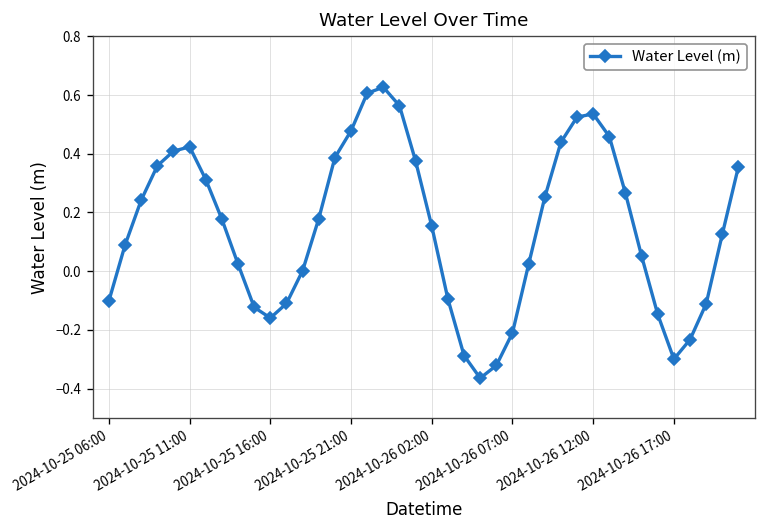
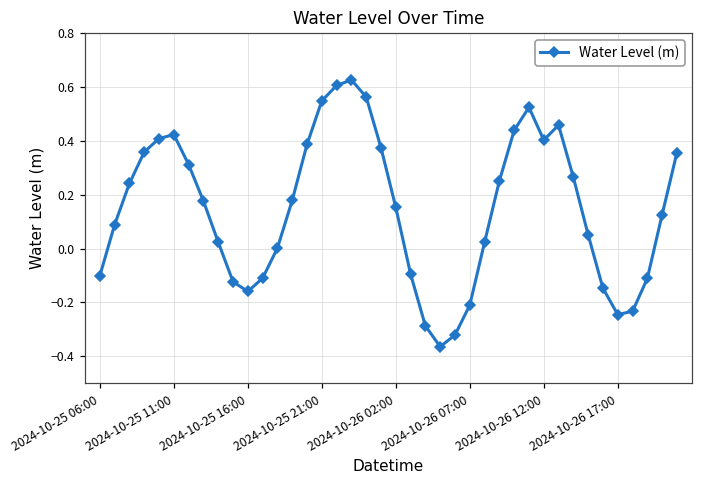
  {
    "2024-10-25 06:00": -0.10,
    "2024-10-25 11:00": 0.42,
    "2024-10-25 16:00": -0.16,
-   "2024-10-25 21:00": 0.48,
+   "2024-10-25 21:00": 0.55,
    "2024-10-26 02:00": 0.15,
    "2024-10-26 07:00": -0.21,
-   "2024-10-26 12:00": 0.54,
-   "2024-10-26 17:00": -0.30
+   "2024-10-26 12:00": 0.40,
+   "2024-10-26 17:00": -0.25
  }
